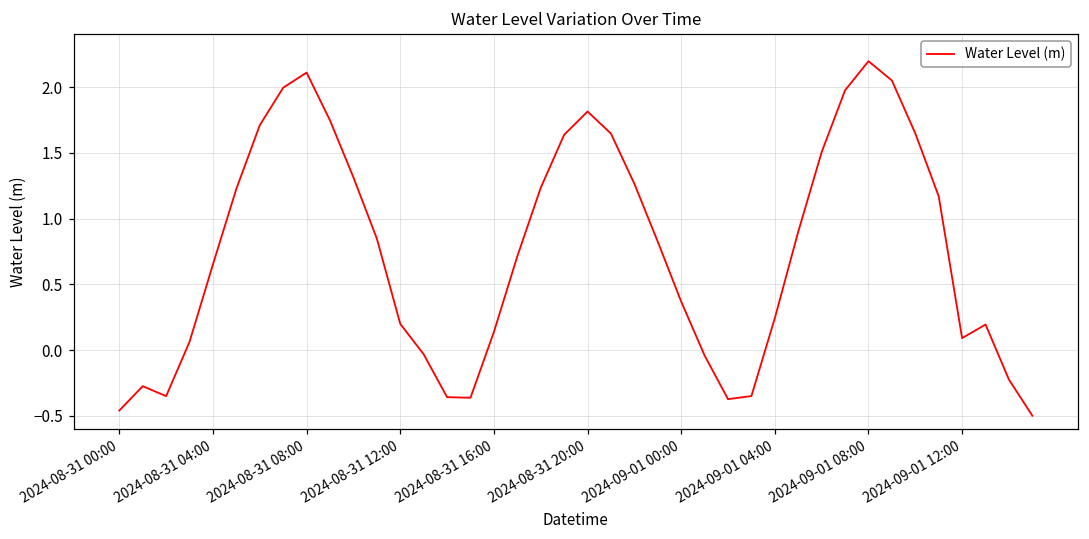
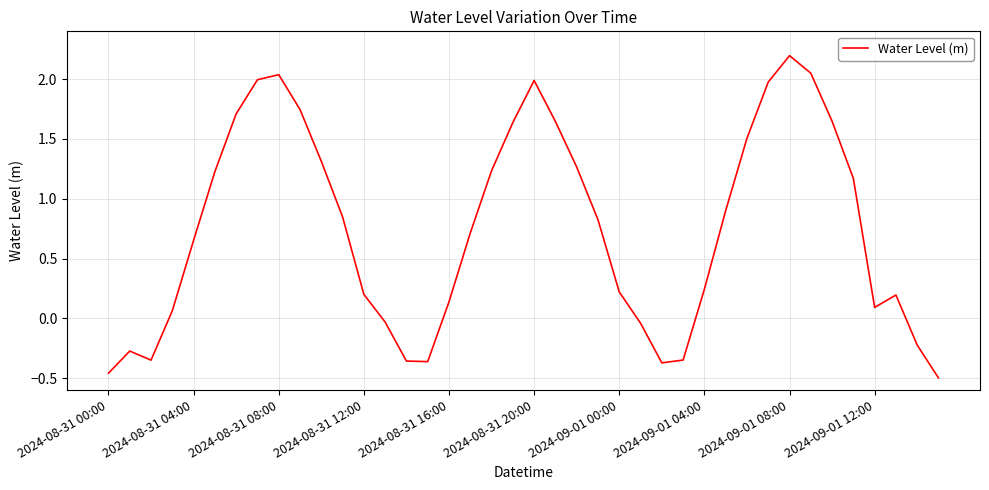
  {
    "2024-08-31 00:00": -0.46,
    "2024-08-31 04:00": 0.65,
-   "2024-08-31 08:00": 2.11,
+   "2024-08-31 08:00": 2.04,
    "2024-08-31 12:00": 0.20,
    "2024-08-31 16:00": 0.14,
-   "2024-08-31 20:00": 1.81,
-   "2024-09-01 00:00": 0.37,
+   "2024-08-31 20:00": 1.99,
+   "2024-09-01 00:00": 0.22,
    "2024-09-01 04:00": 0.24,
    "2024-09-01 08:00": 2.20,
    "2024-09-01 12:00": 0.09
  }
